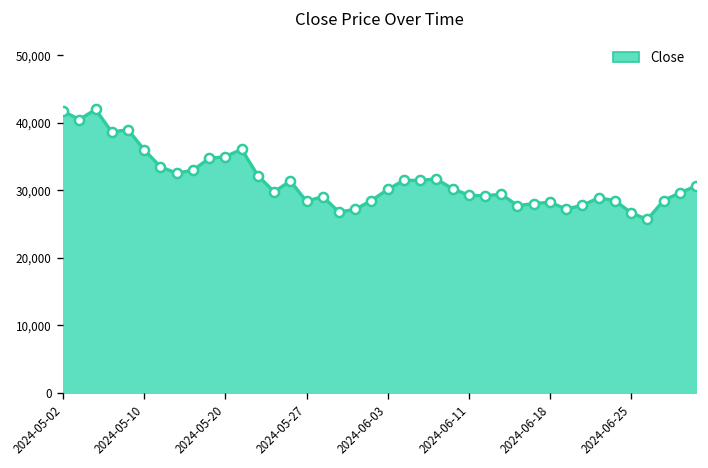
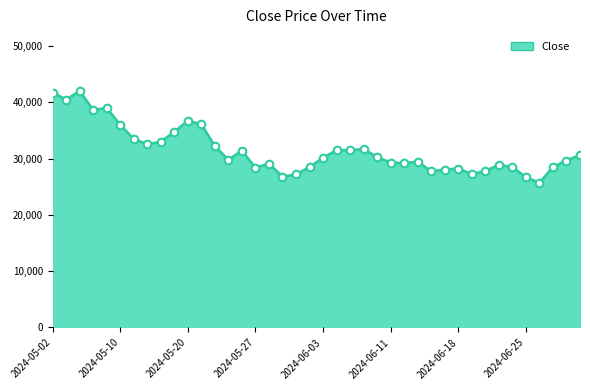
  {
    "2024-05-02": "42,000",
    "2024-05-10": "36,000",
-   "2024-05-20": "35,000",
+   "2024-05-20": "37,000",
    "2024-05-27": "28,000",
    "2024-06-03": "30,000",
    "2024-06-11": "29,000",
    "2024-06-18": "28,000",
    "2024-06-25": "27,000"
  }
